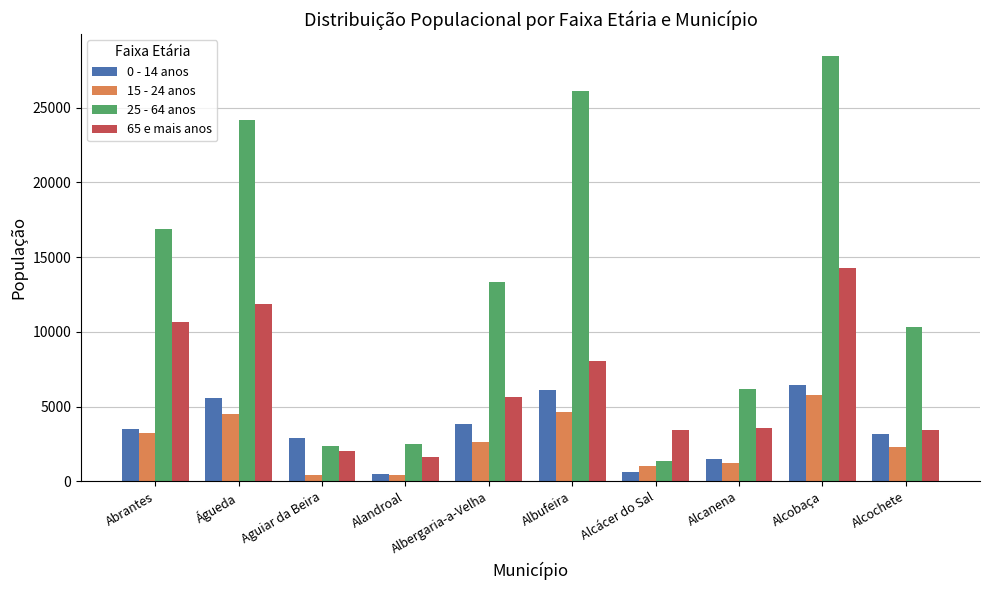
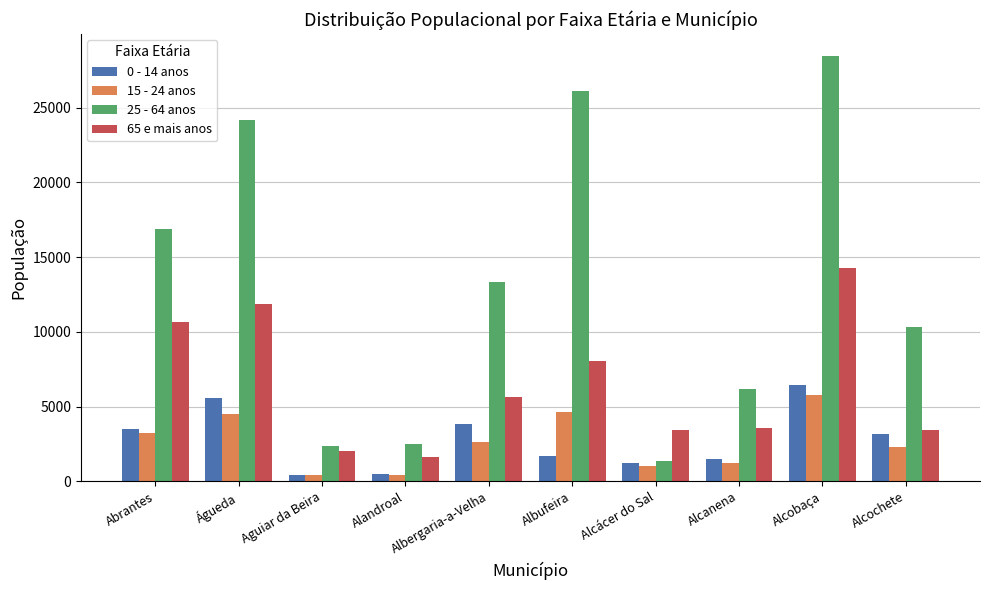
  {
    "0 - 14 anos": {
      "Abrantes": 3500,
      "Águeda": 5600,
-     "Aguiar da Beira": 2900,
+     "Aguiar da Beira": 400,
      "Alandroal": 500,
      "Albergaria-a-Velha": 3800,
-     "Albufeira": 6100,
-     "Alcácer do Sal": 600,
+     "Albufeira": 1700,
+     "Alcácer do Sal": 1200,
      "Alcanena": 1500,
      "Alcobaça": 6400,
      "Alcochete": 3100
    },
    "25 - 64 anos": {
      "Abrantes": 16900,
      "Águeda": 24200,
      "Aguiar da Beira": 2400,
      "Alandroal": 2500,
      "Albergaria-a-Velha": 13400,
      "Albufeira": 26100,
      "Alcácer do Sal": 1400,
      "Alcanena": 6200,
      "Alcobaça": 28500,
      "Alcochete": 10300
    }
  }
